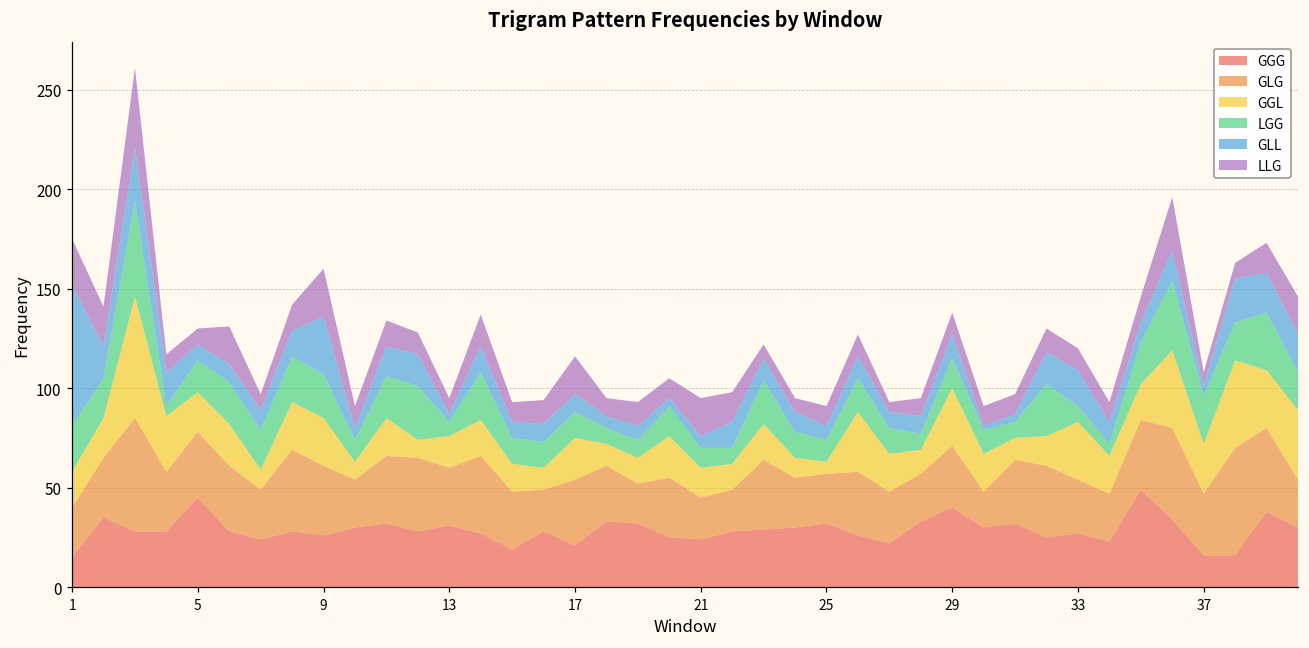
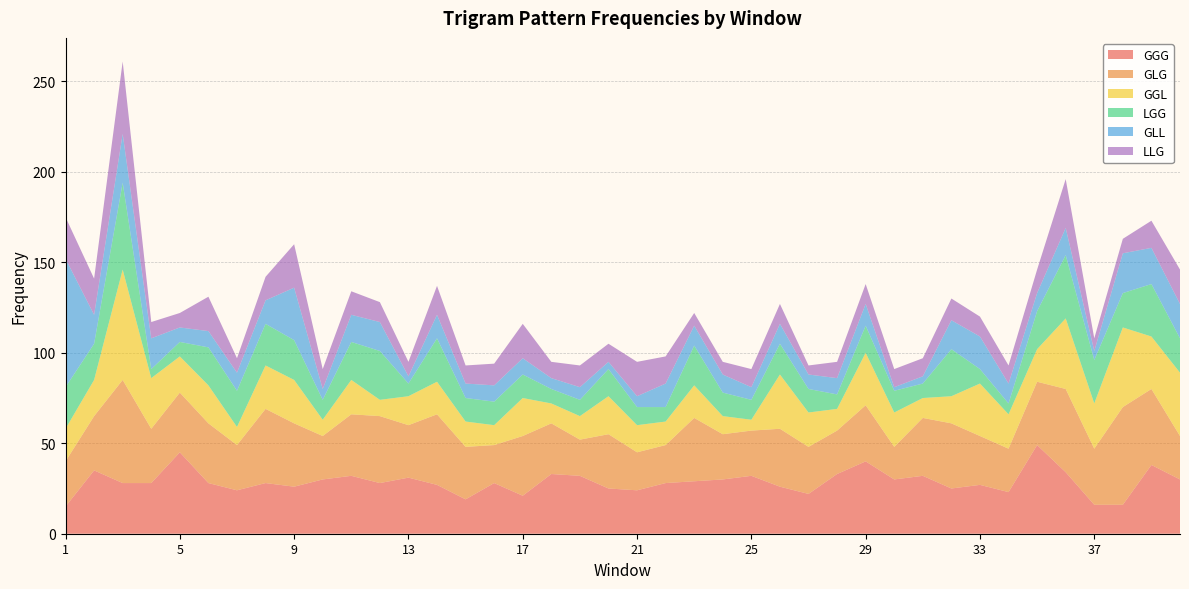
  {
    "GGL": {
      "1": 18,
      "5": 20,
      "9": 24,
      "13": 16,
      "17": 21,
      "21": 15,
      "25": 6,
      "29": 29,
      "33": 29,
      "37": 25
    },
    "LGG": {
      "1": 23,
-     "5": 16,
+     "5": 8,
      "9": 22,
      "13": 7,
      "17": 13,
      "21": 10,
      "25": 11,
      "29": 15,
      "33": 8,
      "37": 24
    },
    "GLL": {
      "1": 71,
      "5": 8,
      "9": 29,
      "13": 4,
      "17": 9,
      "21": 6,
      "25": 7,
      "29": 12,
      "33": 18,
      "37": 5
    },
    "LLG": {
      "1": 23,
      "5": 8,
      "9": 24,
      "13": 8,
      "17": 19,
      "21": 19,
      "25": 10,
      "29": 11,
      "33": 11,
      "37": 7
    }
  }
